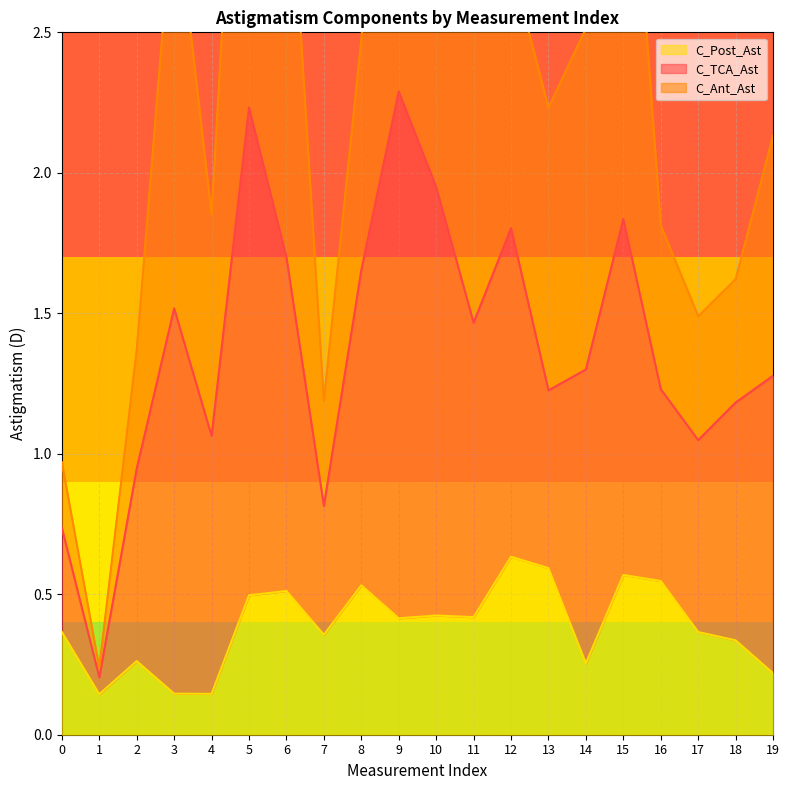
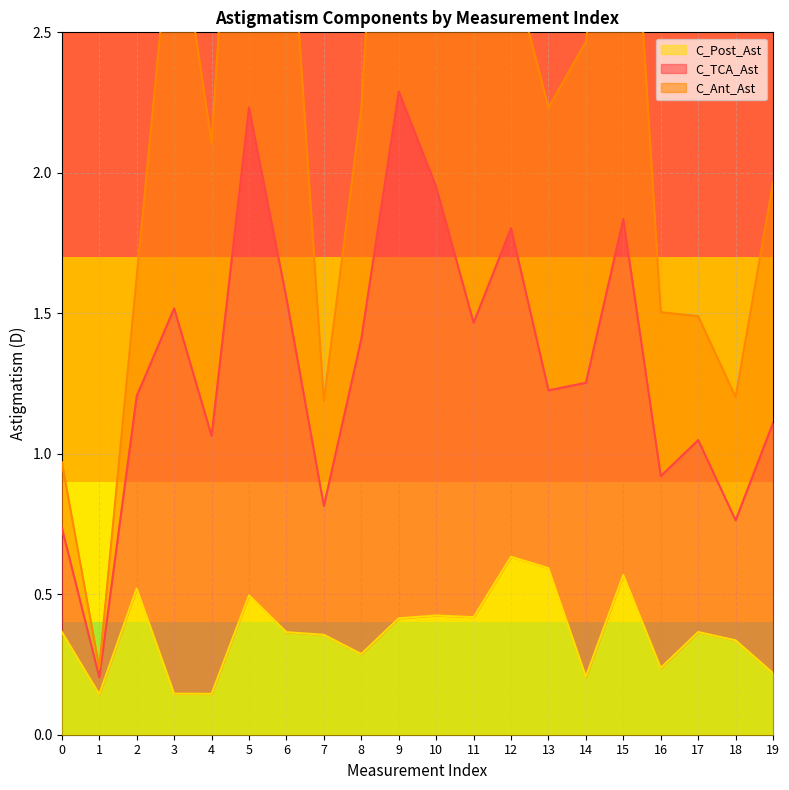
  {
    "C_Post_Ast": {
      "0": 0.37,
      "1": 0.14,
-     "2": 0.26,
+     "2": 0.52,
      "3": 0.15,
      "4": 0.15,
      "5": 0.50,
-     "6": 0.51,
+     "6": 0.36,
      "7": 0.36,
-     "8": 0.53,
+     "8": 0.29,
      "9": 0.41,
      "10": 0.42,
      "11": 0.42,
      "12": 0.63,
      "13": 0.59,
-     "14": 0.25,
+     "14": 0.21,
      "15": 0.57,
-     "16": 0.55,
+     "16": 0.24,
      "17": 0.37,
      "18": 0.34,
      "19": 0.22
    },
    "C_TCA_Ast": {
      "0": 0.37,
      "1": 0.06,
      "2": 0.69,
      "3": 1.37,
      "4": 0.92,
      "5": 1.74,
      "6": 1.19,
      "7": 0.46,
      "8": 1.12,
      "9": 1.88,
      "10": 1.53,
      "11": 1.05,
      "12": 1.17,
      "13": 0.63,
      "14": 1.05,
      "15": 1.27,
      "16": 0.68,
      "17": 0.68,
-     "18": 0.85,
-     "19": 1.06
+     "18": 0.43,
+     "19": 0.89
    },
    "C_Ant_Ast": {
      "0": 0.23,
      "1": 0.03,
      "2": 0.42,
-     "4": 0.79,
+     "4": 1.04,
      "7": 0.37,
      "8": 0.82,
      "13": 1.01,
      "16": 0.58,
      "17": 0.44,
      "18": 0.44,
      "19": 0.85
    }
  }
